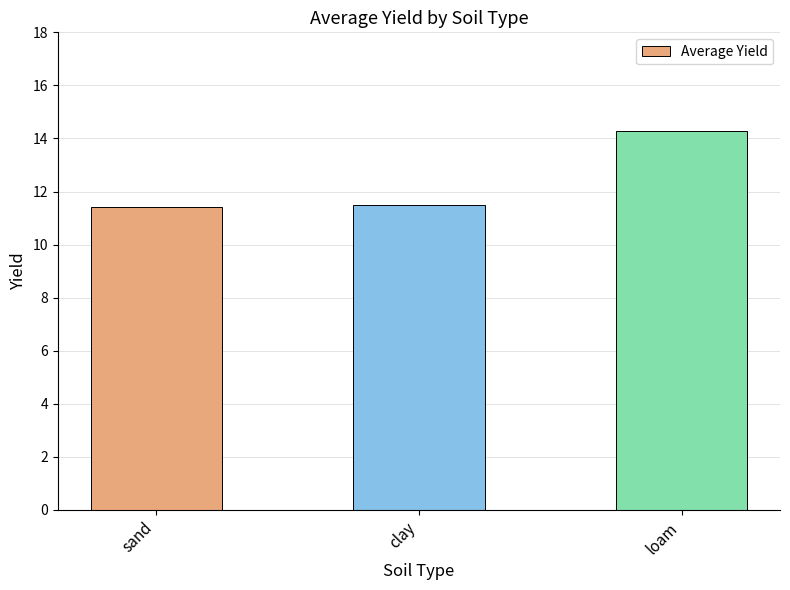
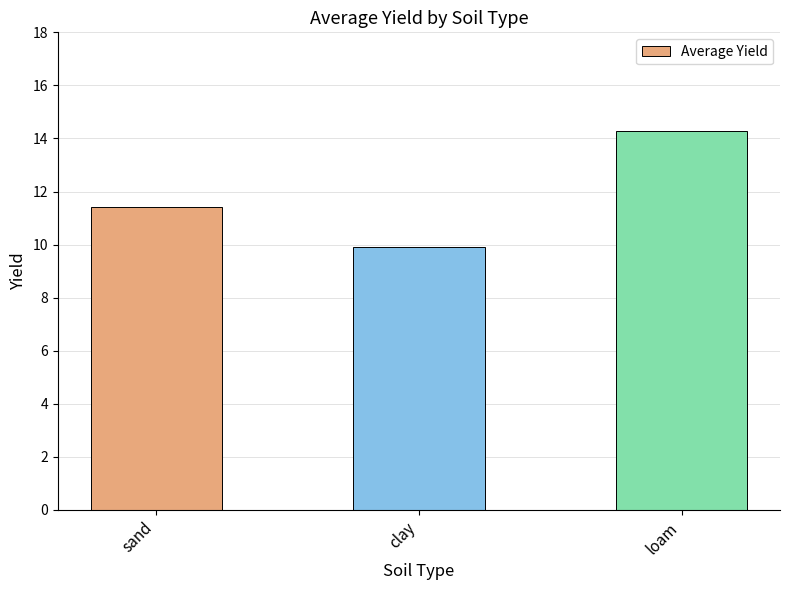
  {
    "sand": 11.4,
-   "clay": 11.5,
+   "clay": 9.9,
    "loam": 14.3
  }
